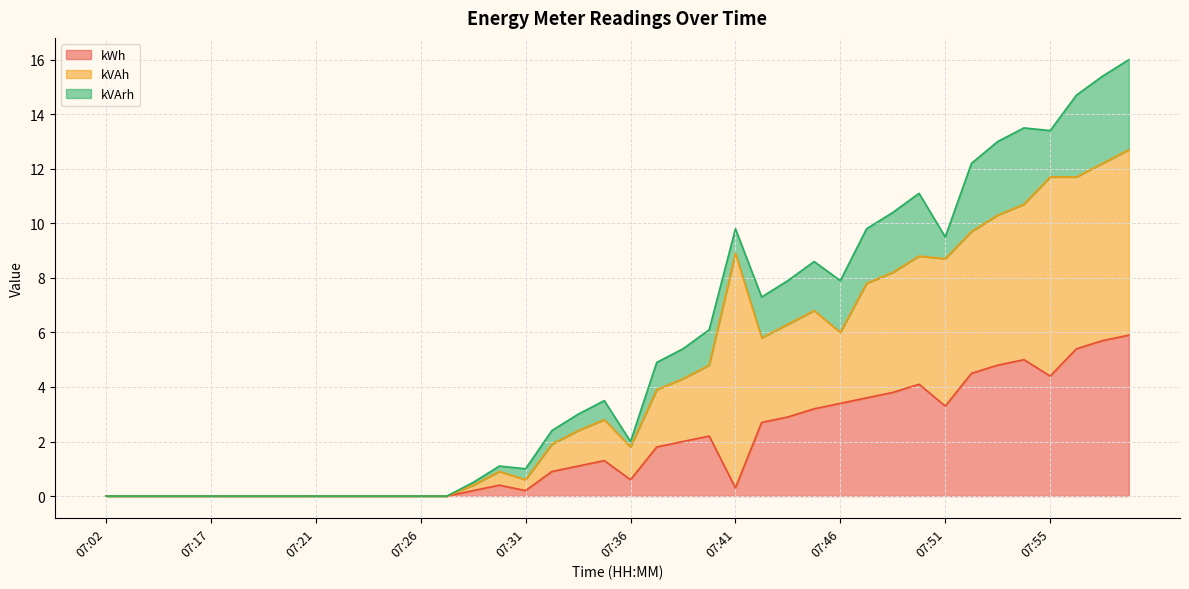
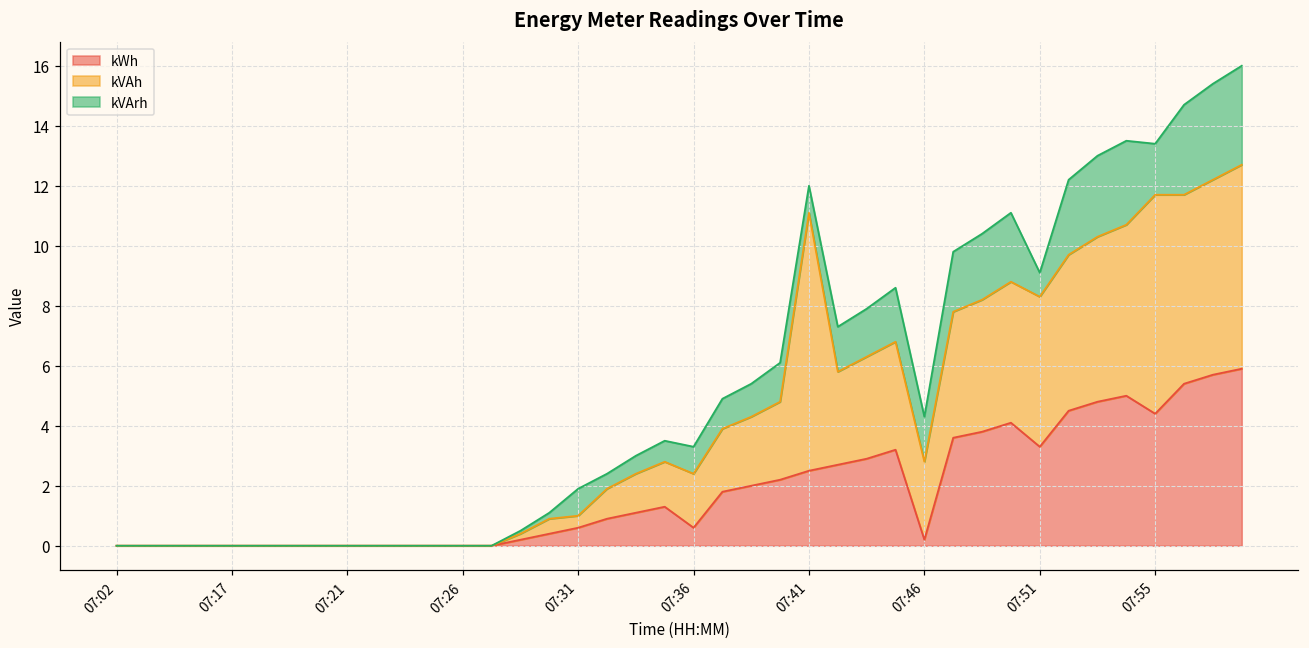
  {
    "kWh": {
-     "07:31": 0.2,
+     "07:31": 0.6,
      "07:36": 0.6,
-     "07:41": 0.3,
-     "07:46": 3.4,
+     "07:41": 2.5,
+     "07:46": 0.2,
      "07:51": 3.3,
      "07:55": 4.4
    },
    "kVAh": {
      "07:31": 0.4,
-     "07:36": 1.2,
+     "07:36": 1.8,
      "07:41": 8.6,
      "07:46": 2.6,
-     "07:51": 5.4,
+     "07:51": 5.0,
      "07:55": 7.3
    },
    "kVArh": {
-     "07:31": 0.4,
-     "07:36": 0.2,
+     "07:31": 0.9,
+     "07:36": 0.9,
      "07:41": 0.9,
-     "07:46": 1.9,
+     "07:46": 1.5,
      "07:51": 0.8,
      "07:55": 1.7
    }
  }
